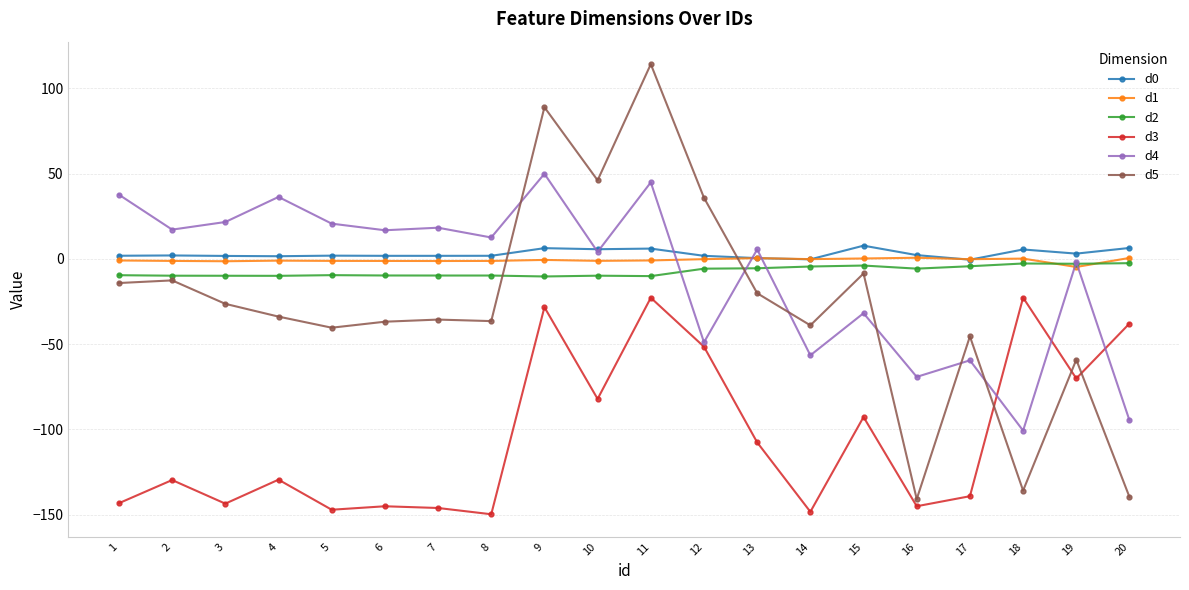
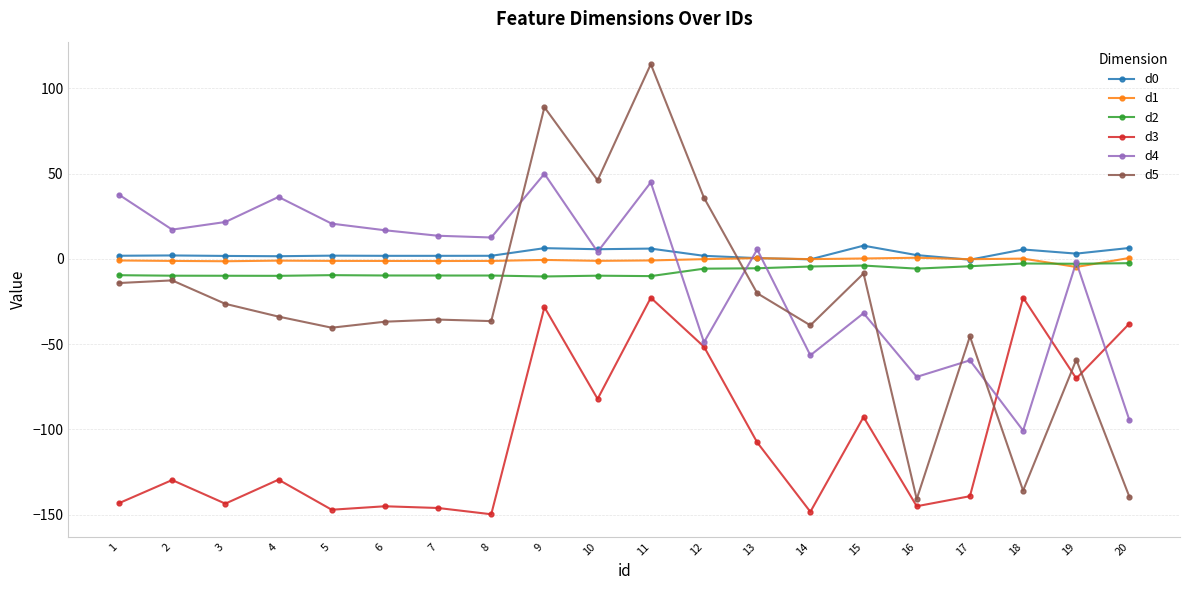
  {
    "d0": {
      "1": 2,
      "2": 2,
      "3": 2,
      "4": 2,
      "5": 2,
      "6": 2,
      "7": 2,
      "8": 2,
      "9": 6,
      "10": 6,
      "11": 6,
      "12": 2,
      "15": 8,
      "16": 2,
      "18": 5,
      "19": 3,
      "20": 6
    },
    "d1": {
      "1": -1,
      "2": -1,
      "3": -1,
      "4": -1,
      "5": -1,
      "6": -1,
      "7": -1,
      "8": -1,
      "9": -1,
      "10": -1,
      "11": -1,
      "12": 0,
      "15": 0,
      "16": 1,
      "18": 0,
      "19": -5,
      "20": 1
    },
    "d2": {
      "1": -10,
      "2": -10,
      "3": -10,
      "4": -10,
      "5": -10,
      "6": -10,
      "7": -10,
      "8": -10,
      "9": -10,
      "10": -10,
      "11": -10,
      "12": -6,
      "13": -6,
      "14": -4,
      "15": -4,
      "16": -6,
      "17": -4,
      "18": -3,
      "20": -3
    },
    "d3": {
      "1": -143,
      "2": -130,
      "3": -143,
      "4": -129,
      "5": -147,
      "6": -145,
      "7": -146,
      "8": -150,
      "9": -28,
      "10": -82,
      "11": -23,
      "12": -52,
      "13": -108,
      "14": -148,
      "15": -93,
      "16": -145,
      "17": -139,
      "18": -23,
      "19": -70,
      "20": -38
    },
    "d4": {
      "1": 38,
      "2": 17,
      "3": 22,
      "4": 36,
      "5": 21,
      "6": 17,
-     "7": 18,
+     "7": 14,
      "8": 13,
      "9": 50,
      "10": 4,
      "11": 45,
      "12": -49,
      "13": 6,
      "14": -57,
      "15": -32,
      "16": -69,
      "17": -59,
      "18": -101,
      "20": -95
    },
    "d5": {
      "1": -14,
      "2": -13,
      "3": -26,
      "4": -34,
      "5": -40,
      "6": -37,
      "7": -36,
      "8": -36,
      "9": 89,
      "10": 46,
      "11": 114,
      "12": 36,
      "13": -20,
      "14": -39,
      "15": -9,
      "16": -141,
      "17": -45,
      "18": -136,
      "19": -59,
      "20": -140
    }
  }
